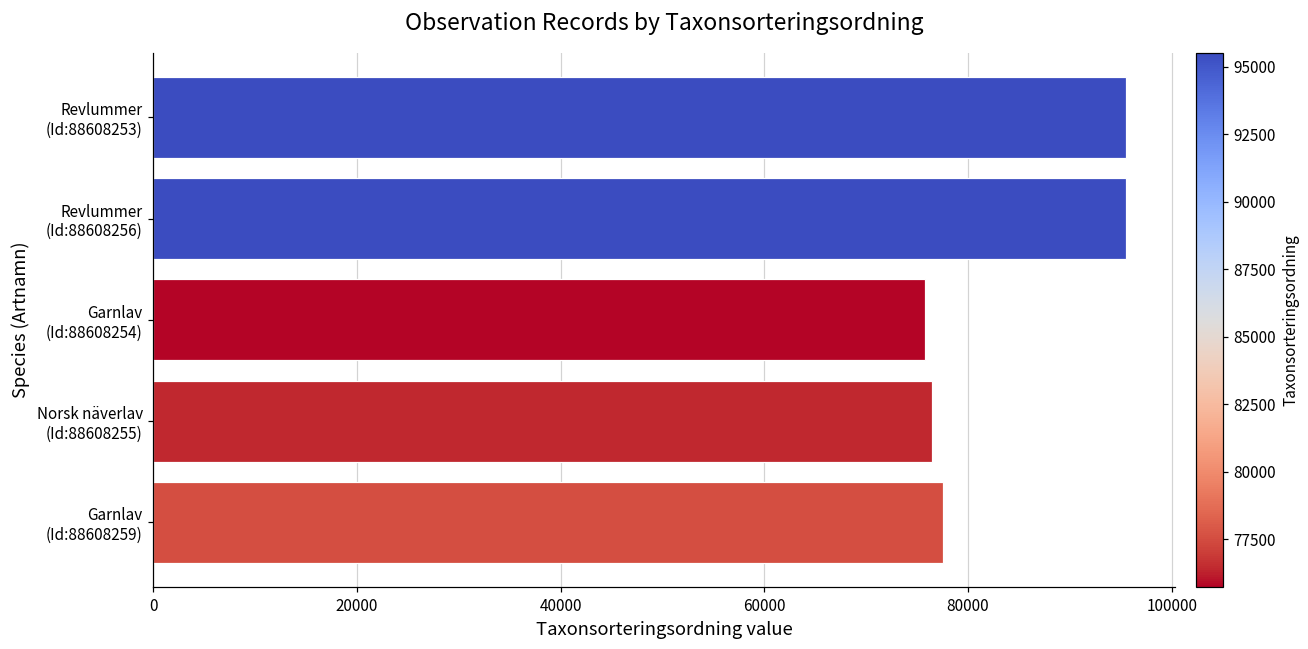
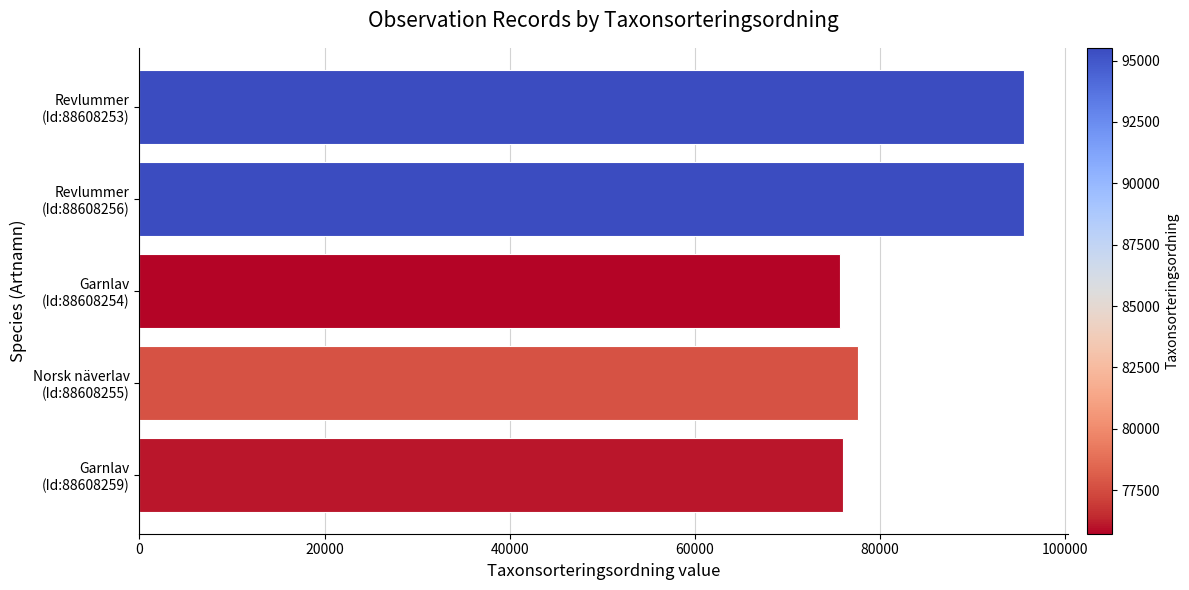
  {
    "Revlummer (Id:88608253)": 96000,
    "Revlummer (Id:88608256)": 96000,
    "Garnlav (Id:88608254)": 76000,
-   "Norsk näverlav (Id:88608255)": 76000,
-   "Garnlav (Id:88608259)": 78000
+   "Norsk näverlav (Id:88608255)": 78000,
+   "Garnlav (Id:88608259)": 76000
  }
